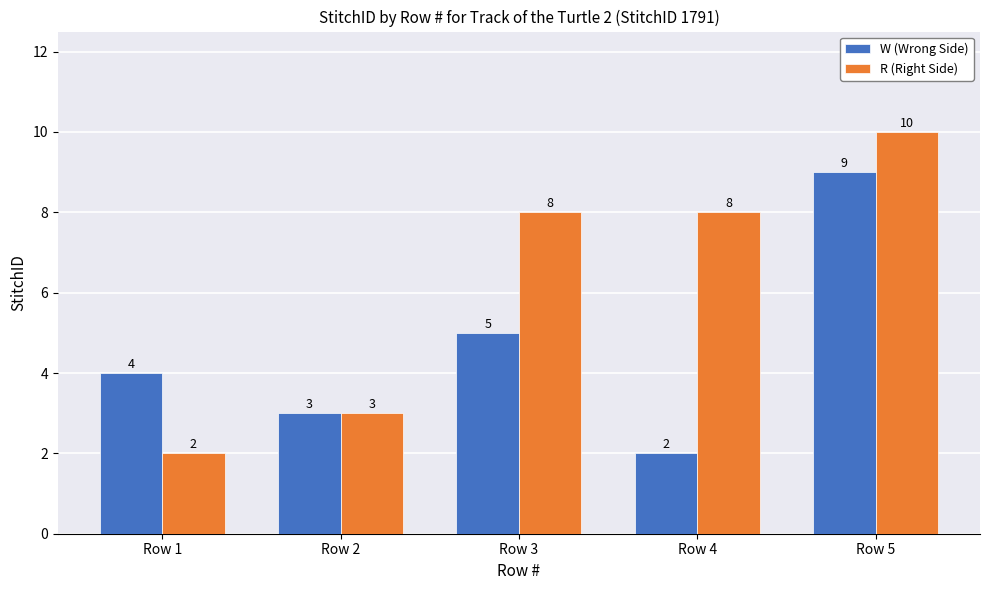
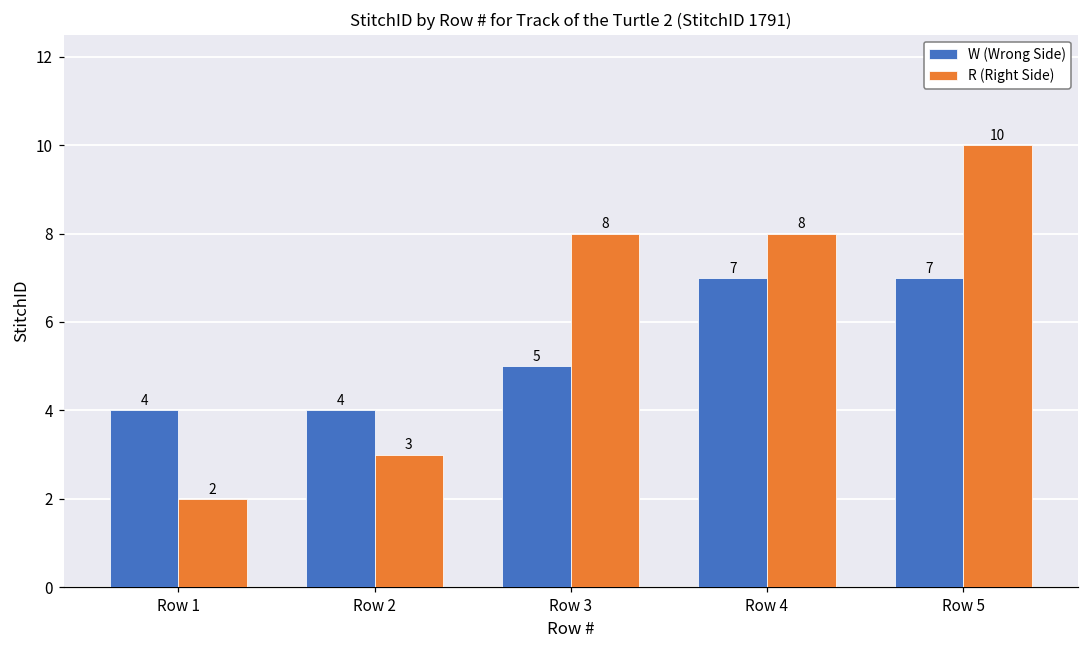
  {
    "W (Wrong Side)": {
      "Row 1": 4,
-     "Row 2": 3,
+     "Row 2": 4,
      "Row 3": 5,
-     "Row 4": 2,
-     "Row 5": 9
+     "Row 4": 7,
+     "Row 5": 7
    },
    "R (Right Side)": {
      "Row 1": 2,
      "Row 2": 3,
      "Row 3": 8,
      "Row 4": 8,
      "Row 5": 10
    }
  }
